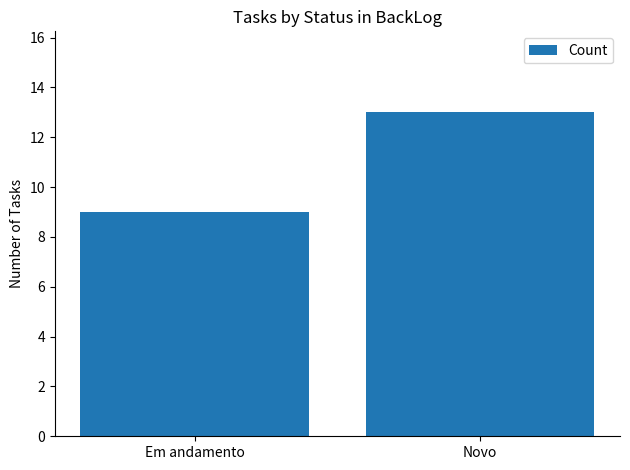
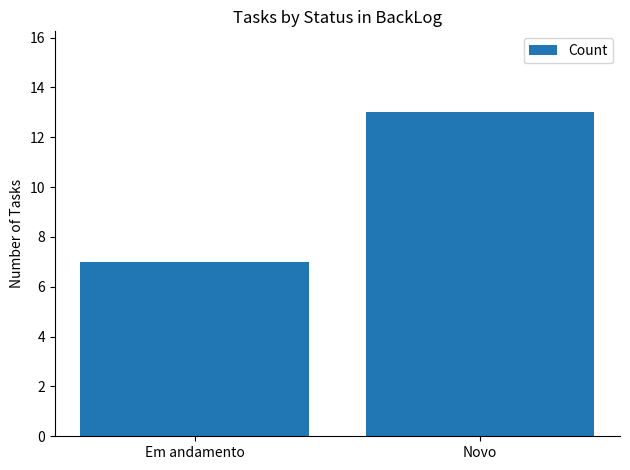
  {
-   "Em andamento": 9,
+   "Em andamento": 7,
    "Novo": 13
  }
